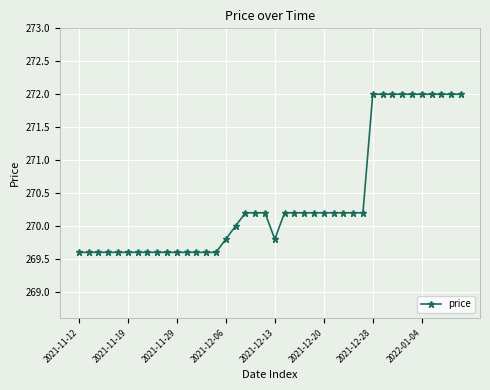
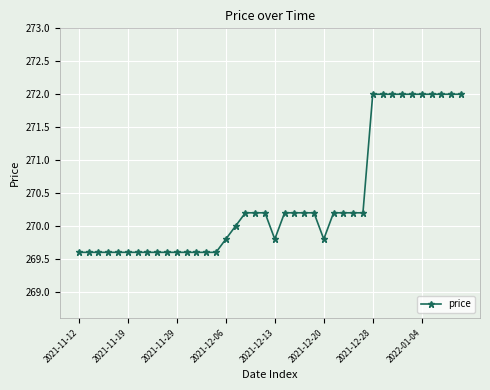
  {
    "2021-11-12": 269.6,
    "2021-11-19": 269.6,
    "2021-11-29": 269.6,
    "2021-12-06": 269.8,
    "2021-12-13": 269.8,
-   "2021-12-20": 270.2,
+   "2021-12-20": 269.8,
    "2021-12-28": 272.0,
    "2022-01-04": 272.0
  }
